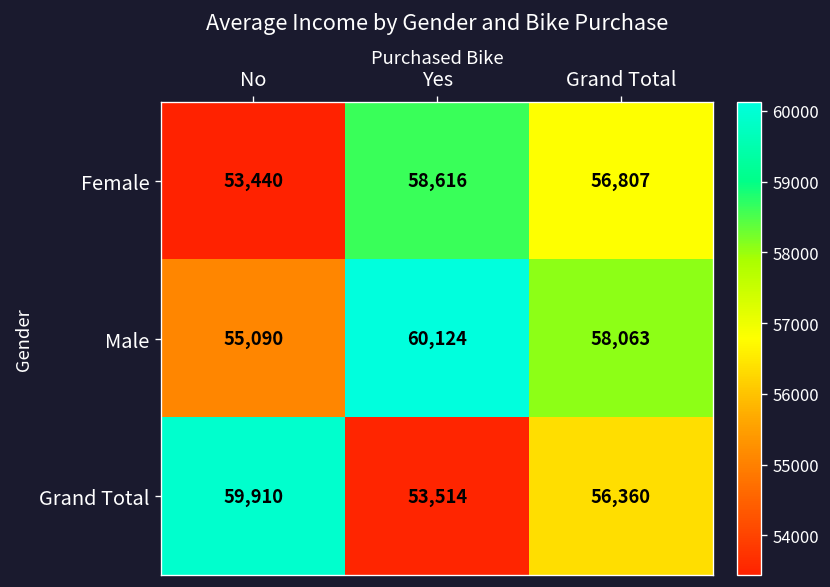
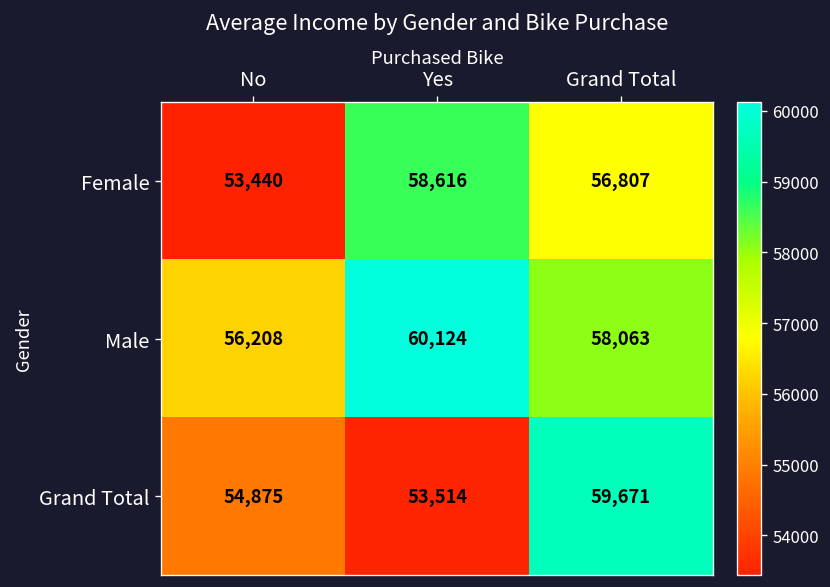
  {
    "Female": {
      "No": "53,440",
      "Yes": "58,616",
      "Grand Total": "56,807"
    },
    "Male": {
-     "No": "55,090",
+     "No": "56,208",
      "Yes": "60,124",
      "Grand Total": "58,063"
    },
    "Grand Total": {
-     "No": "59,910",
+     "No": "54,875",
      "Yes": "53,514",
-     "Grand Total": "56,360"
+     "Grand Total": "59,671"
    }
  }
